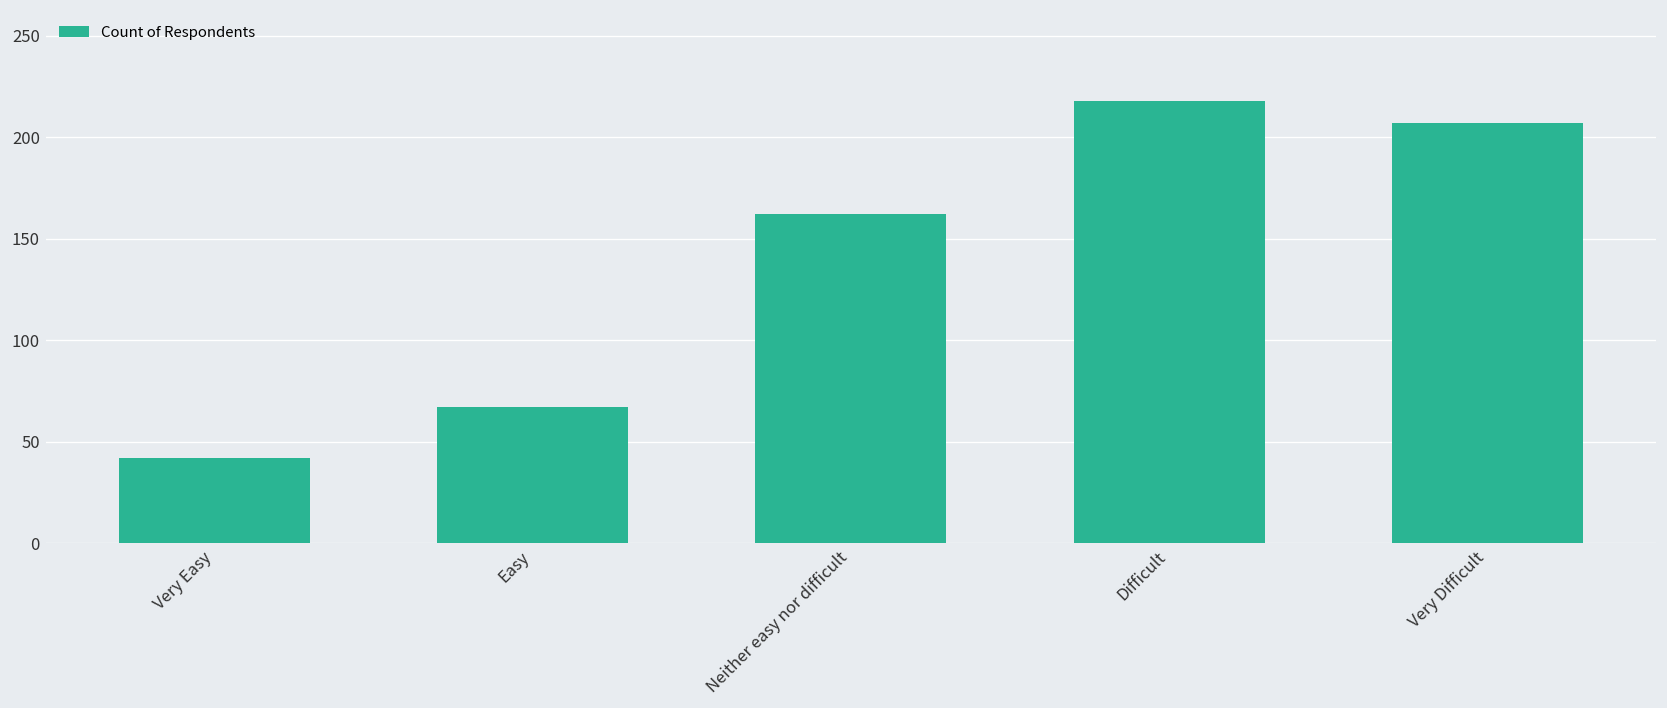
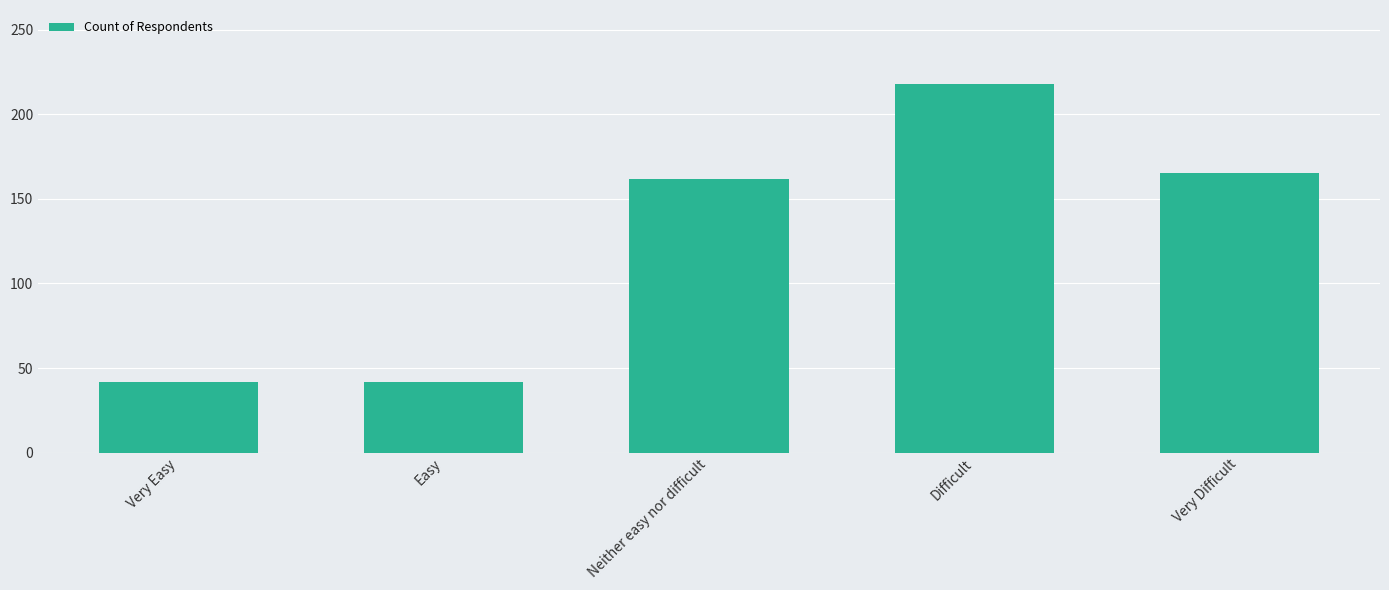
  {
    "Very Easy": 42,
-   "Easy": 67,
+   "Easy": 42,
    "Neither easy nor difficult": 162,
    "Difficult": 218,
-   "Very Difficult": 207
+   "Very Difficult": 165
  }
